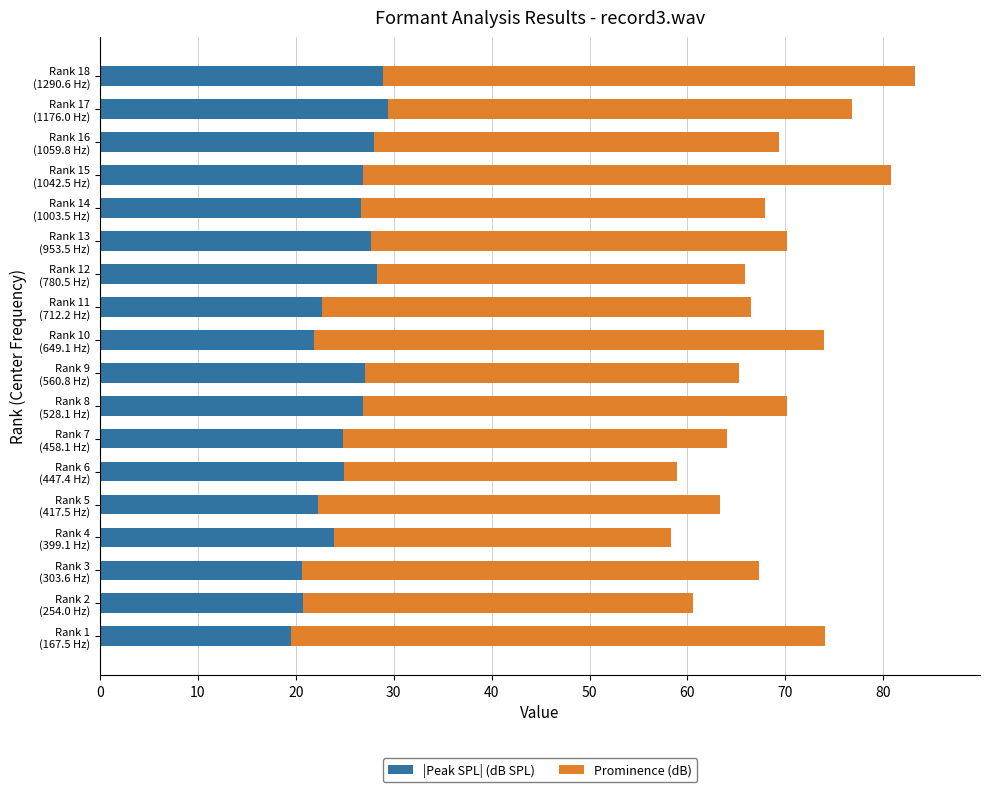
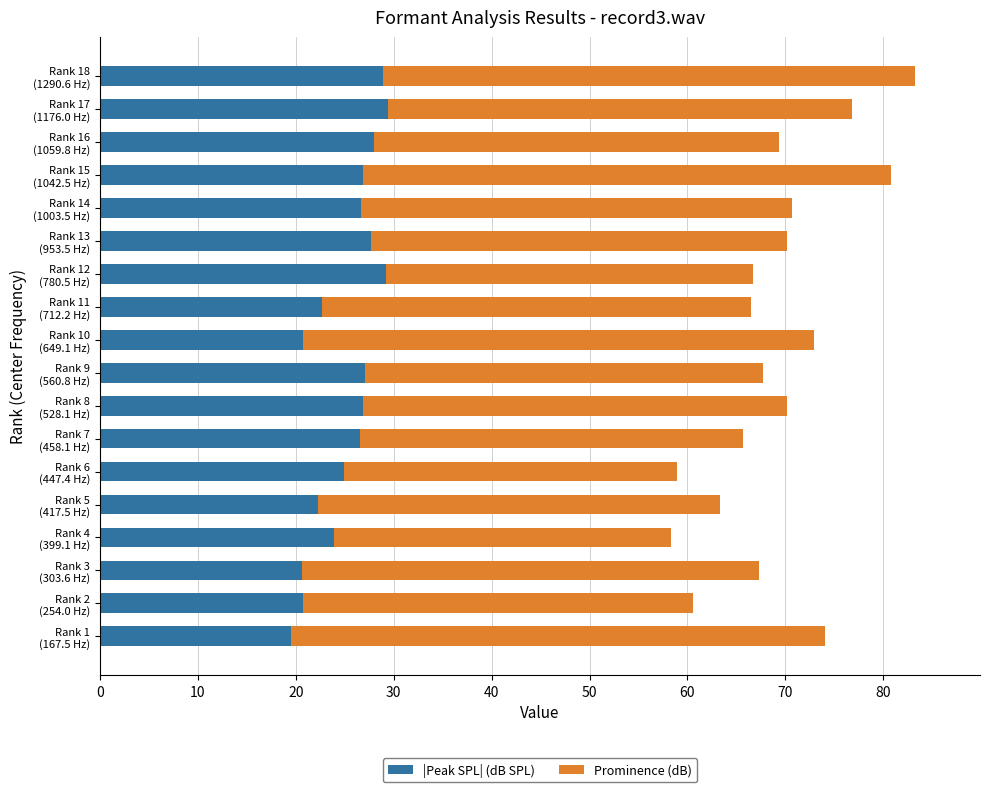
  {
    "|Peak SPL| (dB SPL)": {
      "Rank 18 (1290.6 Hz)": 29,
      "Rank 17 (1176.0 Hz)": 29,
      "Rank 16 (1059.8 Hz)": 28,
      "Rank 15 (1042.5 Hz)": 27,
      "Rank 14 (1003.5 Hz)": 27,
      "Rank 13 (953.5 Hz)": 28,
-     "Rank 12 (780.5 Hz)": 28,
+     "Rank 12 (780.5 Hz)": 29,
      "Rank 11 (712.2 Hz)": 23,
-     "Rank 10 (649.1 Hz)": 22,
+     "Rank 10 (649.1 Hz)": 21,
      "Rank 9 (560.8 Hz)": 27,
      "Rank 8 (528.1 Hz)": 27,
-     "Rank 7 (458.1 Hz)": 25,
+     "Rank 7 (458.1 Hz)": 27,
      "Rank 6 (447.4 Hz)": 25,
      "Rank 5 (417.5 Hz)": 22,
      "Rank 4 (399.1 Hz)": 24,
      "Rank 3 (303.6 Hz)": 21,
      "Rank 2 (254.0 Hz)": 21,
      "Rank 1 (167.5 Hz)": 20
    },
    "Prominence (dB)": {
      "Rank 18 (1290.6 Hz)": 54,
      "Rank 17 (1176.0 Hz)": 47,
      "Rank 16 (1059.8 Hz)": 41,
      "Rank 15 (1042.5 Hz)": 54,
-     "Rank 14 (1003.5 Hz)": 41,
+     "Rank 14 (1003.5 Hz)": 44,
      "Rank 13 (953.5 Hz)": 42,
      "Rank 12 (780.5 Hz)": 38,
      "Rank 11 (712.2 Hz)": 44,
      "Rank 10 (649.1 Hz)": 52,
-     "Rank 9 (560.8 Hz)": 38,
+     "Rank 9 (560.8 Hz)": 41,
      "Rank 8 (528.1 Hz)": 43,
      "Rank 7 (458.1 Hz)": 39,
      "Rank 6 (447.4 Hz)": 34,
      "Rank 5 (417.5 Hz)": 41,
      "Rank 4 (399.1 Hz)": 34,
      "Rank 3 (303.6 Hz)": 47,
      "Rank 2 (254.0 Hz)": 40,
      "Rank 1 (167.5 Hz)": 55
    }
  }
